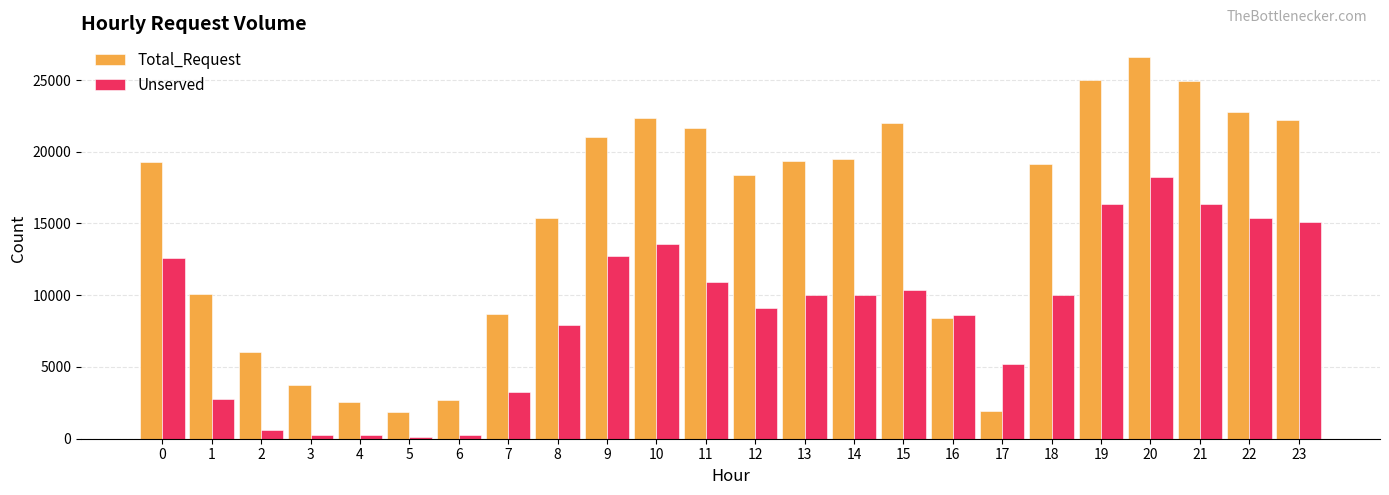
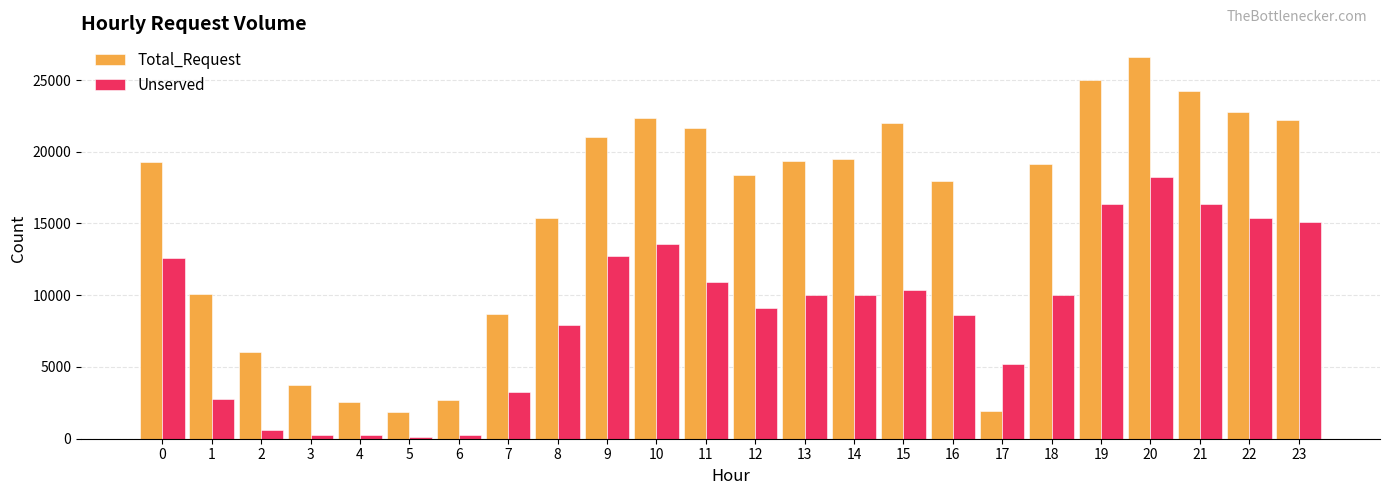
  {
    "Total_Request": {
      "0": 19300,
      "1": 10100,
      "2": 6100,
      "3": 3700,
      "4": 2600,
      "5": 1900,
      "6": 2700,
      "7": 8700,
      "8": 15400,
      "9": 21000,
      "10": 22300,
      "11": 21700,
      "12": 18400,
      "13": 19400,
      "14": 19500,
      "15": 22000,
-     "16": 8400,
+     "16": 18000,
      "17": 1900,
      "18": 19100,
      "19": 25000,
      "20": 26600,
-     "21": 24900,
+     "21": 24200,
      "22": 22800,
      "23": 22200
    },
    "Unserved": {
      "0": 12600,
      "1": 2800,
      "2": 600,
      "3": 300,
      "4": 300,
      "6": 200,
      "7": 3300,
      "8": 8000,
      "9": 12700,
      "10": 13600,
      "11": 10900,
      "12": 9100,
      "13": 10000,
      "14": 10000,
      "15": 10400,
      "16": 8600,
      "17": 5200,
      "18": 10000,
      "19": 16400,
      "20": 18200,
      "21": 16400,
      "22": 15400,
      "23": 15100
    }
  }
